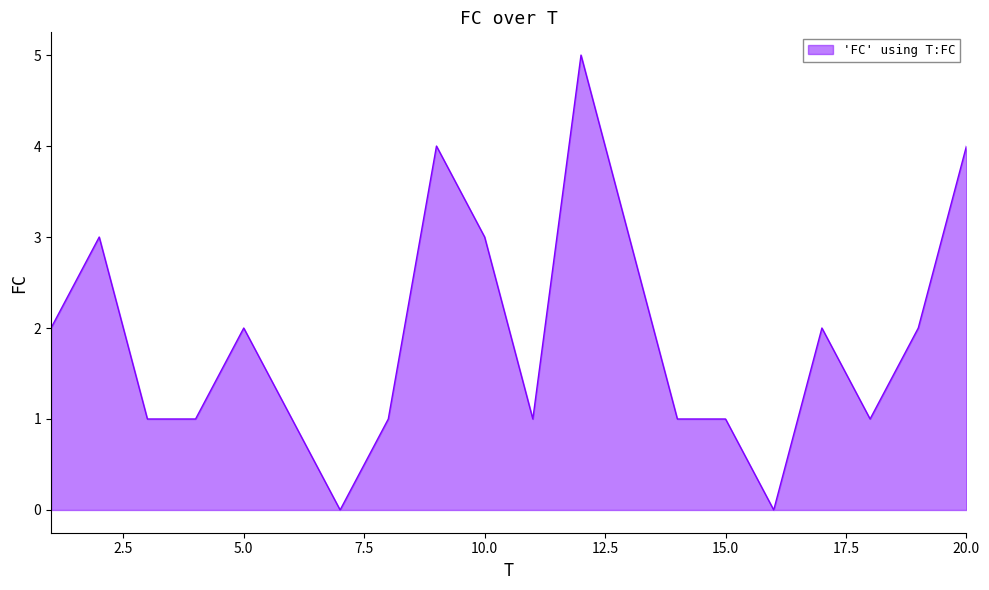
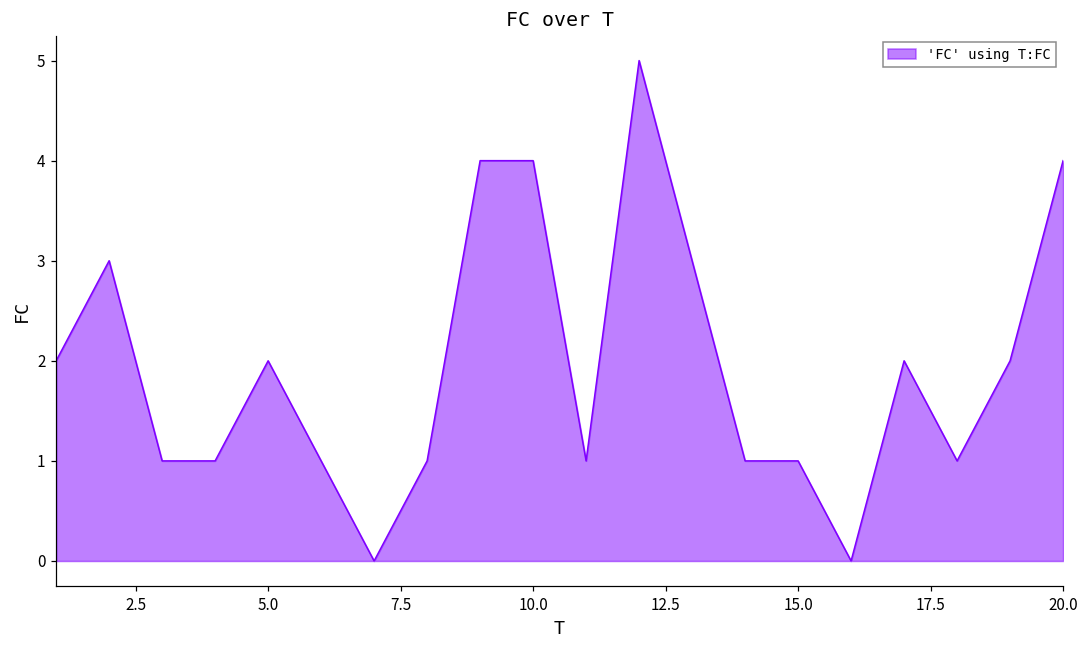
  {
    "5.0": 2,
-   "10.0": 3,
+   "10.0": 4,
    "15.0": 1,
    "20.0": 4
  }
